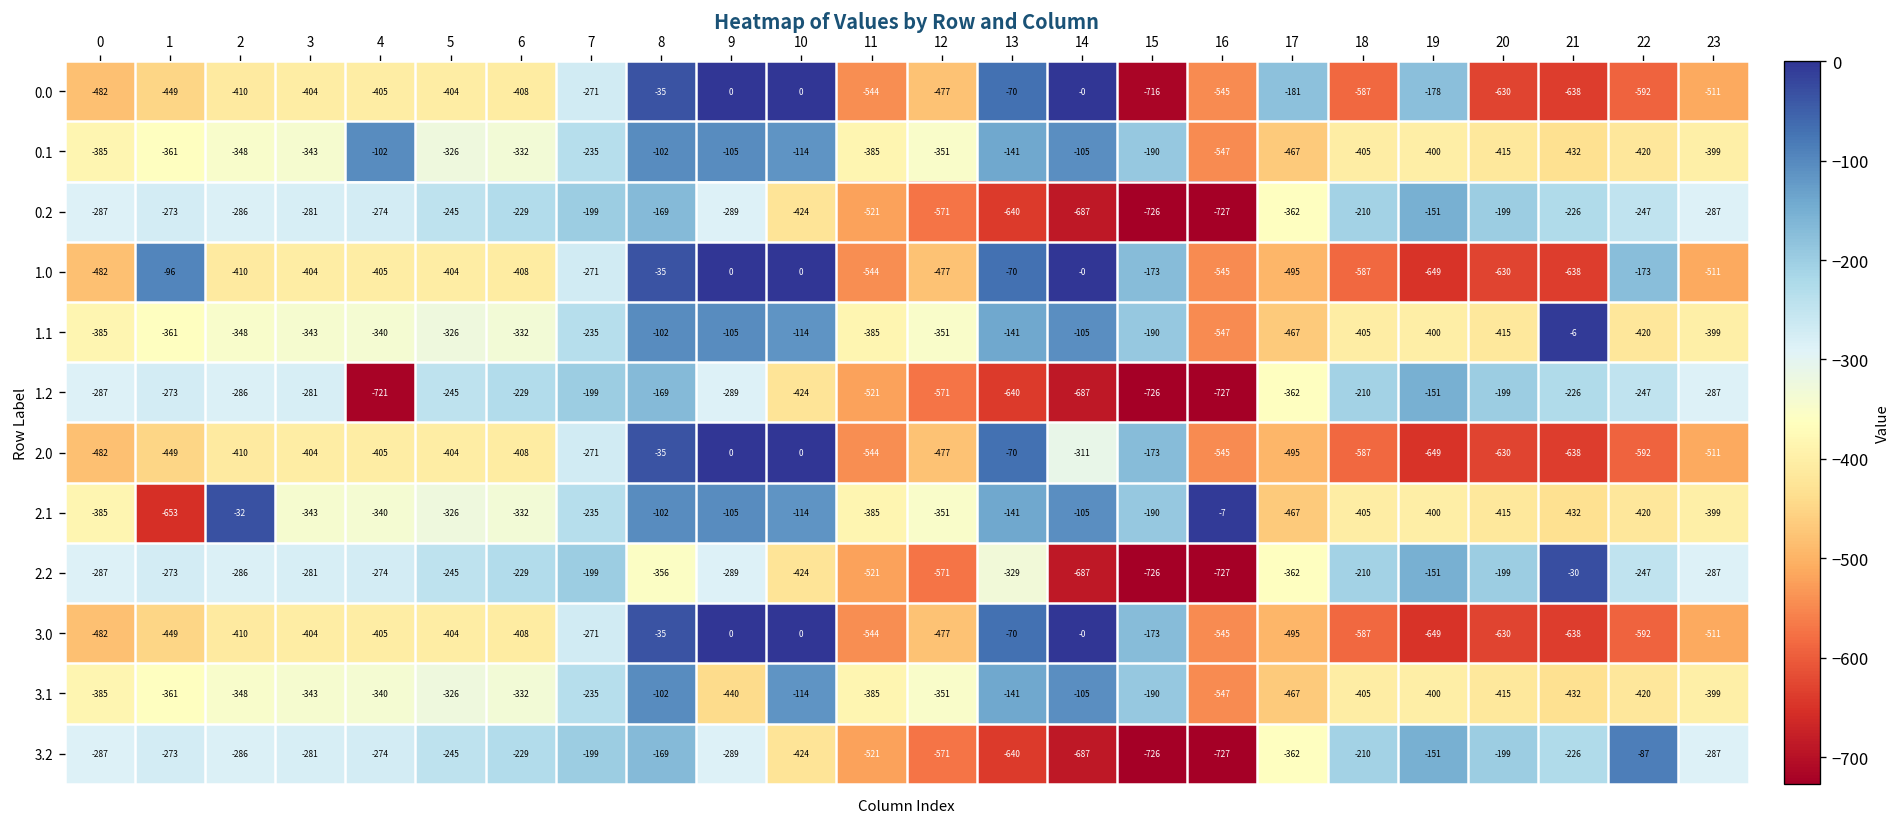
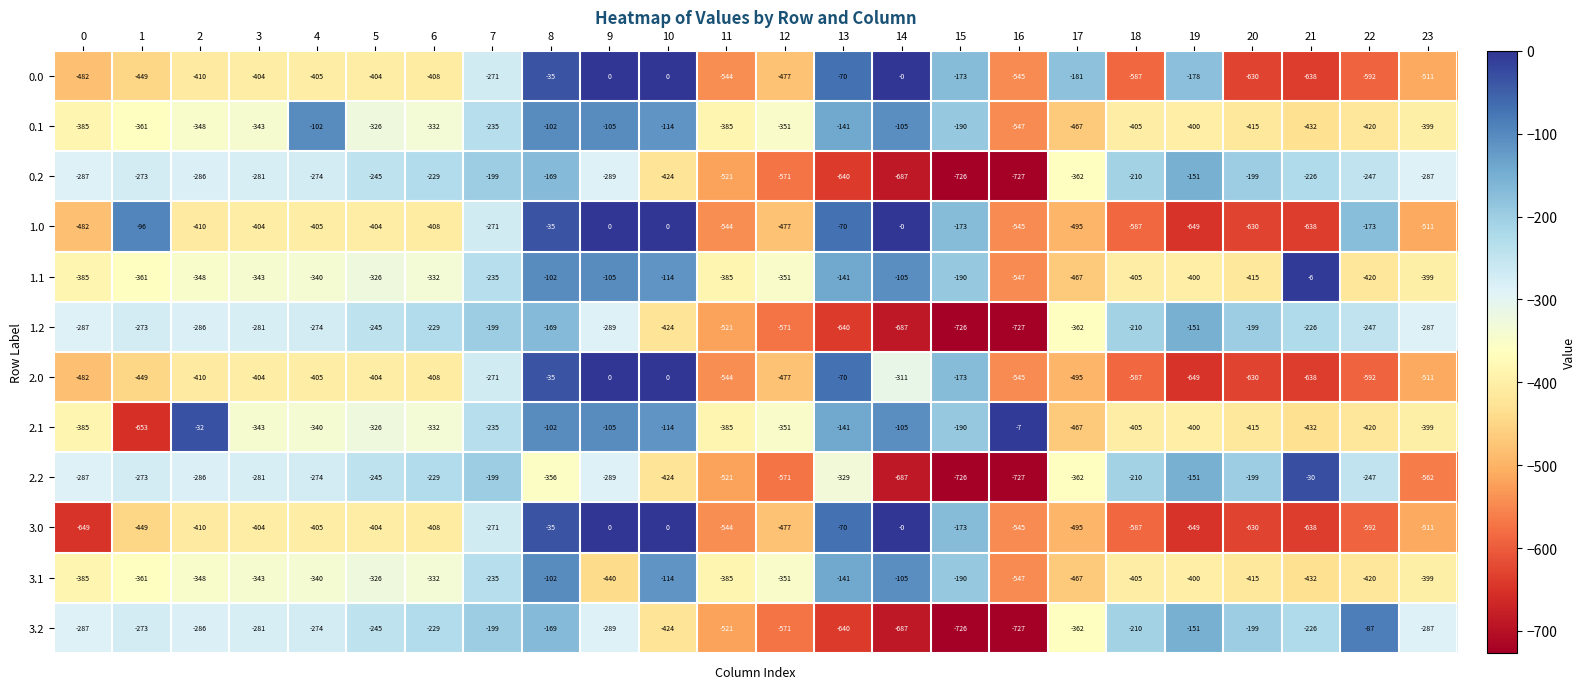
  {
    "0.0": {
      "0": -482,
      "1": -449,
      "2": -410,
      "3": -404,
      "4": -405,
      "5": -404,
      "6": -408,
      "7": -271,
      "8": -35,
      "9": 0,
      "10": 0,
      "11": -544,
      "12": -477,
      "13": -70,
      "14": -0,
-     "15": -716,
+     "15": -173,
      "16": -545,
      "17": -181,
      "18": -587,
      "19": -178,
      "20": -630,
      "21": -638,
      "22": -592,
      "23": -511
    },
    "1.2": {
      "0": -287,
      "1": -273,
      "2": -286,
      "3": -281,
-     "4": -721,
+     "4": -274,
      "5": -245,
      "6": -229,
      "7": -199,
      "8": -169,
      "9": -289,
      "10": -424,
      "11": -521,
      "12": -571,
      "13": -640,
      "14": -687,
      "15": -726,
      "16": -727,
      "17": -362,
      "18": -210,
      "19": -151,
      "20": -199,
      "21": -226,
      "22": -247,
      "23": -287
    },
    "2.2": {
      "0": -287,
      "1": -273,
      "2": -286,
      "3": -281,
      "4": -274,
      "5": -245,
      "6": -229,
      "7": -199,
      "8": -356,
      "9": -289,
      "10": -424,
      "11": -521,
      "12": -571,
      "13": -329,
      "14": -687,
      "15": -726,
      "16": -727,
      "17": -362,
      "18": -210,
      "19": -151,
      "20": -199,
      "21": -30,
      "22": -247,
-     "23": -287
+     "23": -562
    },
    "3.0": {
-     "0": -482,
+     "0": -649,
      "1": -449,
      "2": -410,
      "3": -404,
      "4": -405,
      "5": -404,
      "6": -408,
      "7": -271,
      "8": -35,
      "9": 0,
      "10": 0,
      "11": -544,
      "12": -477,
      "13": -70,
      "14": -0,
      "15": -173,
      "16": -545,
      "17": -495,
      "18": -587,
      "19": -649,
      "20": -630,
      "21": -638,
      "22": -592,
      "23": -511
    }
  }
